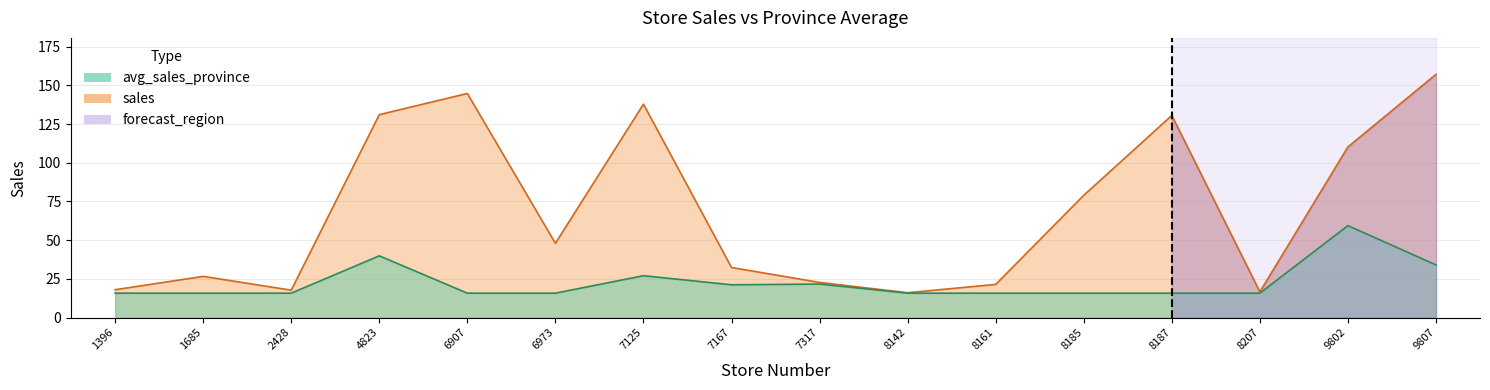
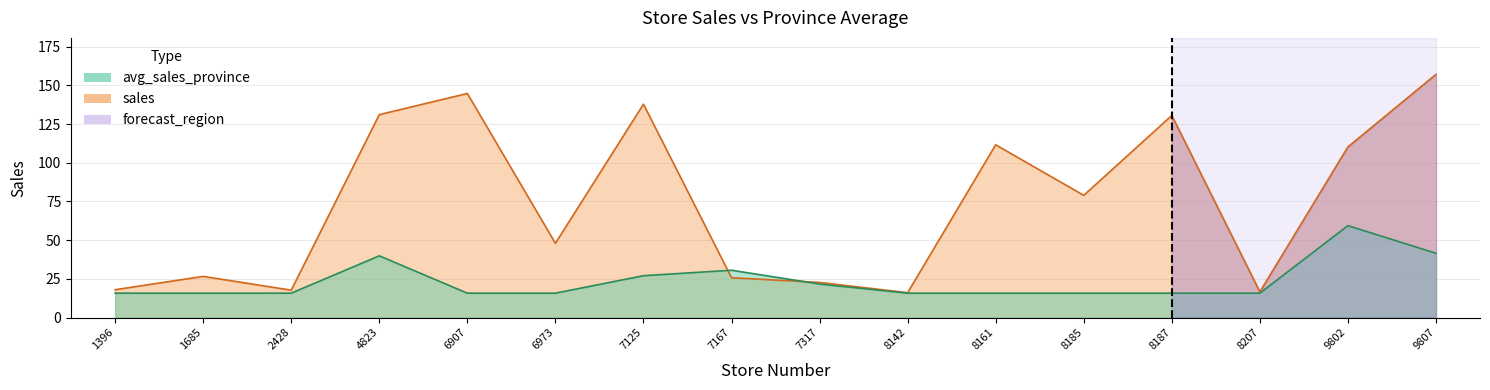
  {
    "sales": {
      "1396": 18,
      "1685": 27,
      "2428": 18,
      "4823": 131,
      "6907": 145,
      "6973": 48,
      "7125": 138,
-     "7167": 32,
-     "8161": 21,
+     "7167": 26,
+     "8161": 112,
      "8185": 79
    },
    "avg_sales_province": {
      "1396": 16,
      "1685": 16,
      "2428": 16,
      "4823": 40,
      "6907": 16,
      "6973": 16,
      "7125": 27,
-     "7167": 21,
+     "7167": 31,
      "8161": 16,
      "8185": 16,
      "8187": 16,
      "9802": 59,
-     "9807": 34
+     "9807": 42
    }
  }
